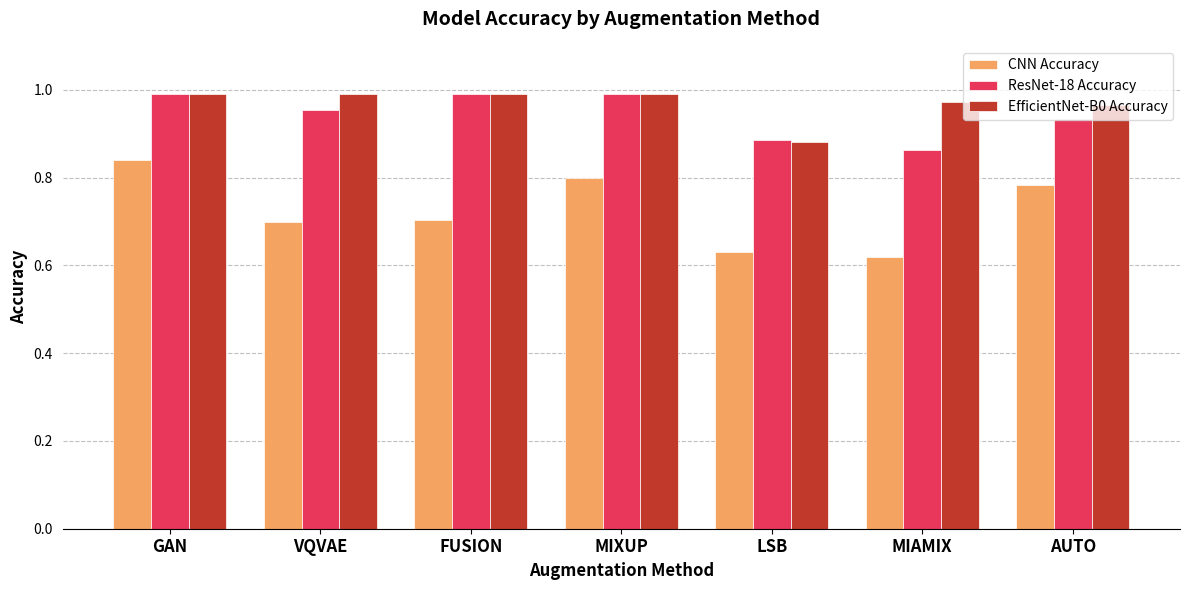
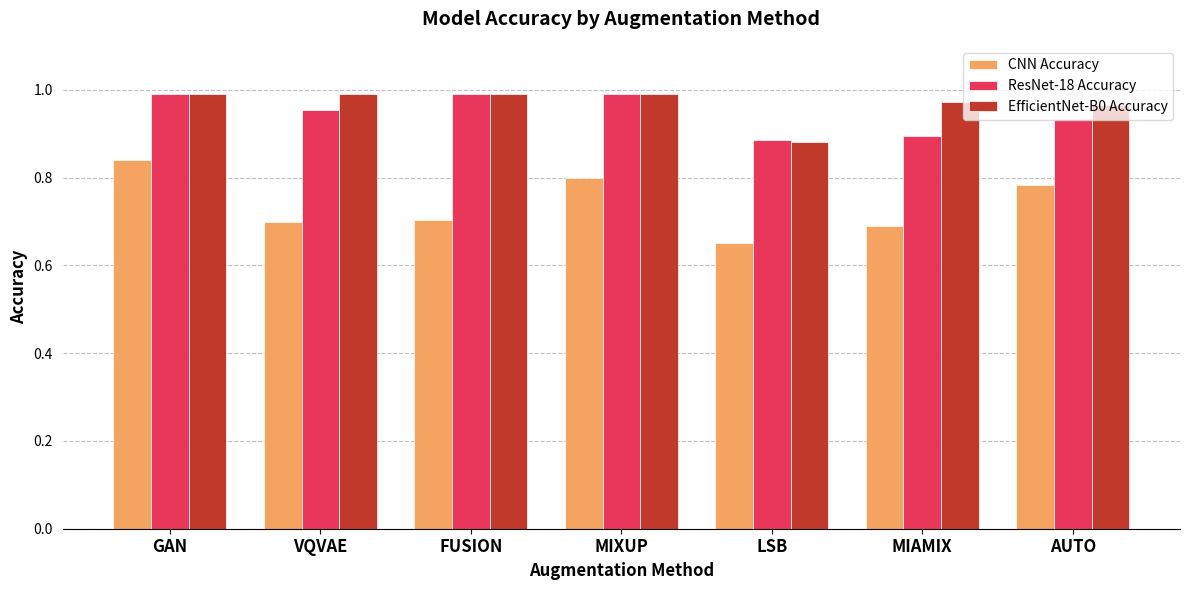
  {
    "CNN Accuracy": {
      "GAN": 0.84,
      "VQVAE": 0.70,
      "FUSION": 0.70,
      "MIXUP": 0.80,
-     "LSB": 0.63,
-     "MIAMIX": 0.62,
+     "LSB": 0.65,
+     "MIAMIX": 0.69,
      "AUTO": 0.78
    },
    "ResNet-18 Accuracy": {
      "GAN": 0.99,
      "VQVAE": 0.95,
      "FUSION": 0.99,
      "MIXUP": 0.99,
      "LSB": 0.89,
-     "MIAMIX": 0.86
+     "MIAMIX": 0.90
    },
    "EfficientNet-B0 Accuracy": {
      "GAN": 0.99,
      "VQVAE": 0.99,
      "FUSION": 0.99,
      "MIXUP": 0.99,
      "LSB": 0.88,
      "MIAMIX": 0.97
    }
  }
